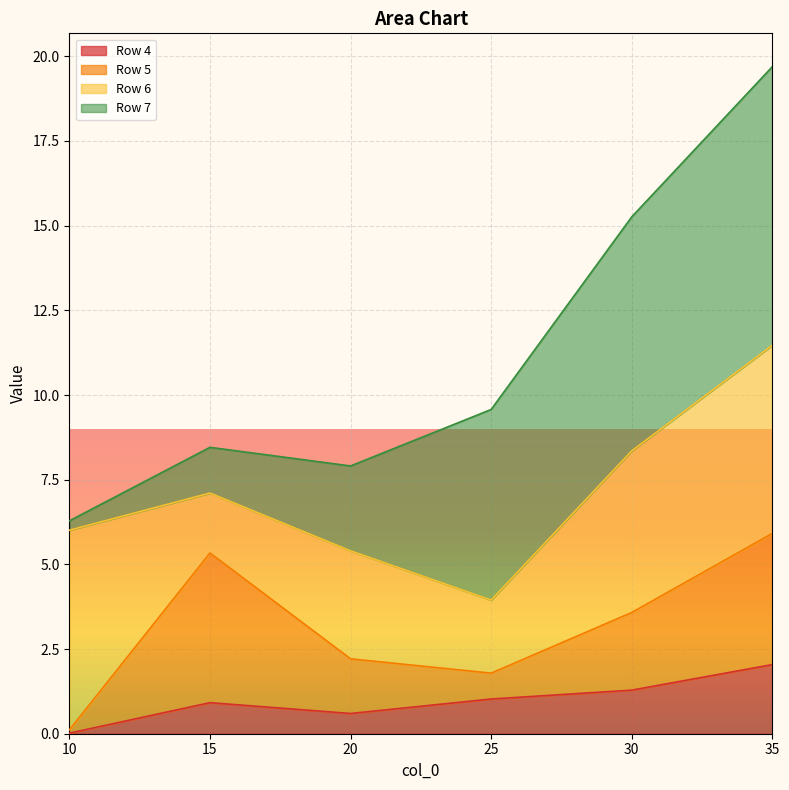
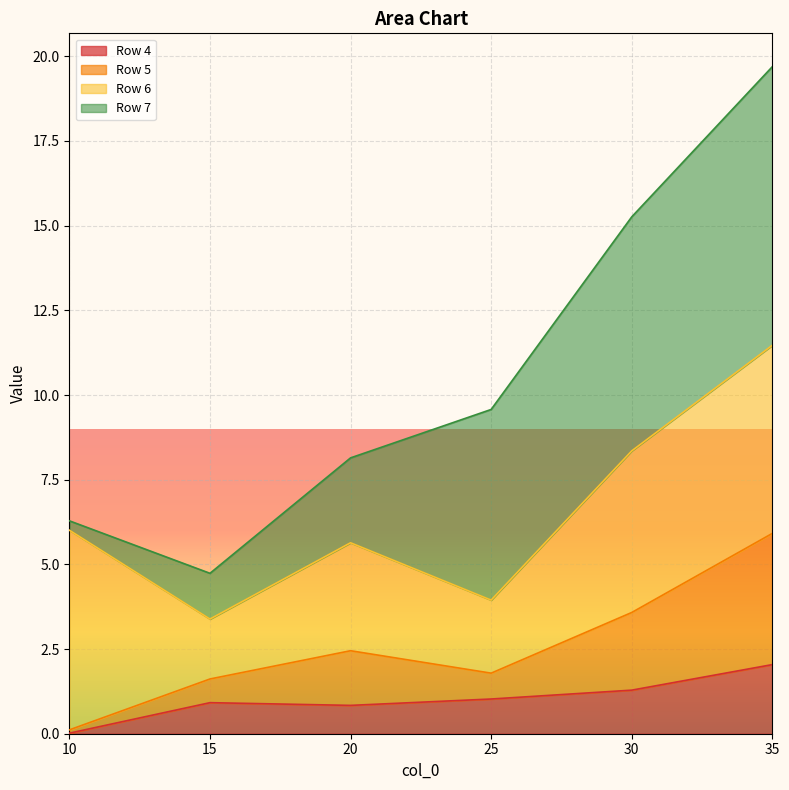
  {
    "Row 4": {
      "10": 0.0,
      "15": 0.9,
-     "20": 0.6,
+     "20": 0.8,
      "25": 1.0,
      "30": 1.3,
      "35": 2.0
    },
    "Row 5": {
      "10": 0.1,
-     "15": 4.4,
+     "15": 0.7,
      "20": 1.6,
      "25": 0.8,
      "30": 2.3,
      "35": 3.9
    },
    "Row 6": {
      "10": 5.9,
      "15": 1.8,
      "20": 3.2,
      "25": 2.2,
      "30": 4.8,
      "35": 5.6
    },
    "Row 7": {
      "10": 0.3,
      "15": 1.4,
      "20": 2.5,
      "25": 5.6,
      "30": 6.9,
      "35": 8.2
    }
  }
